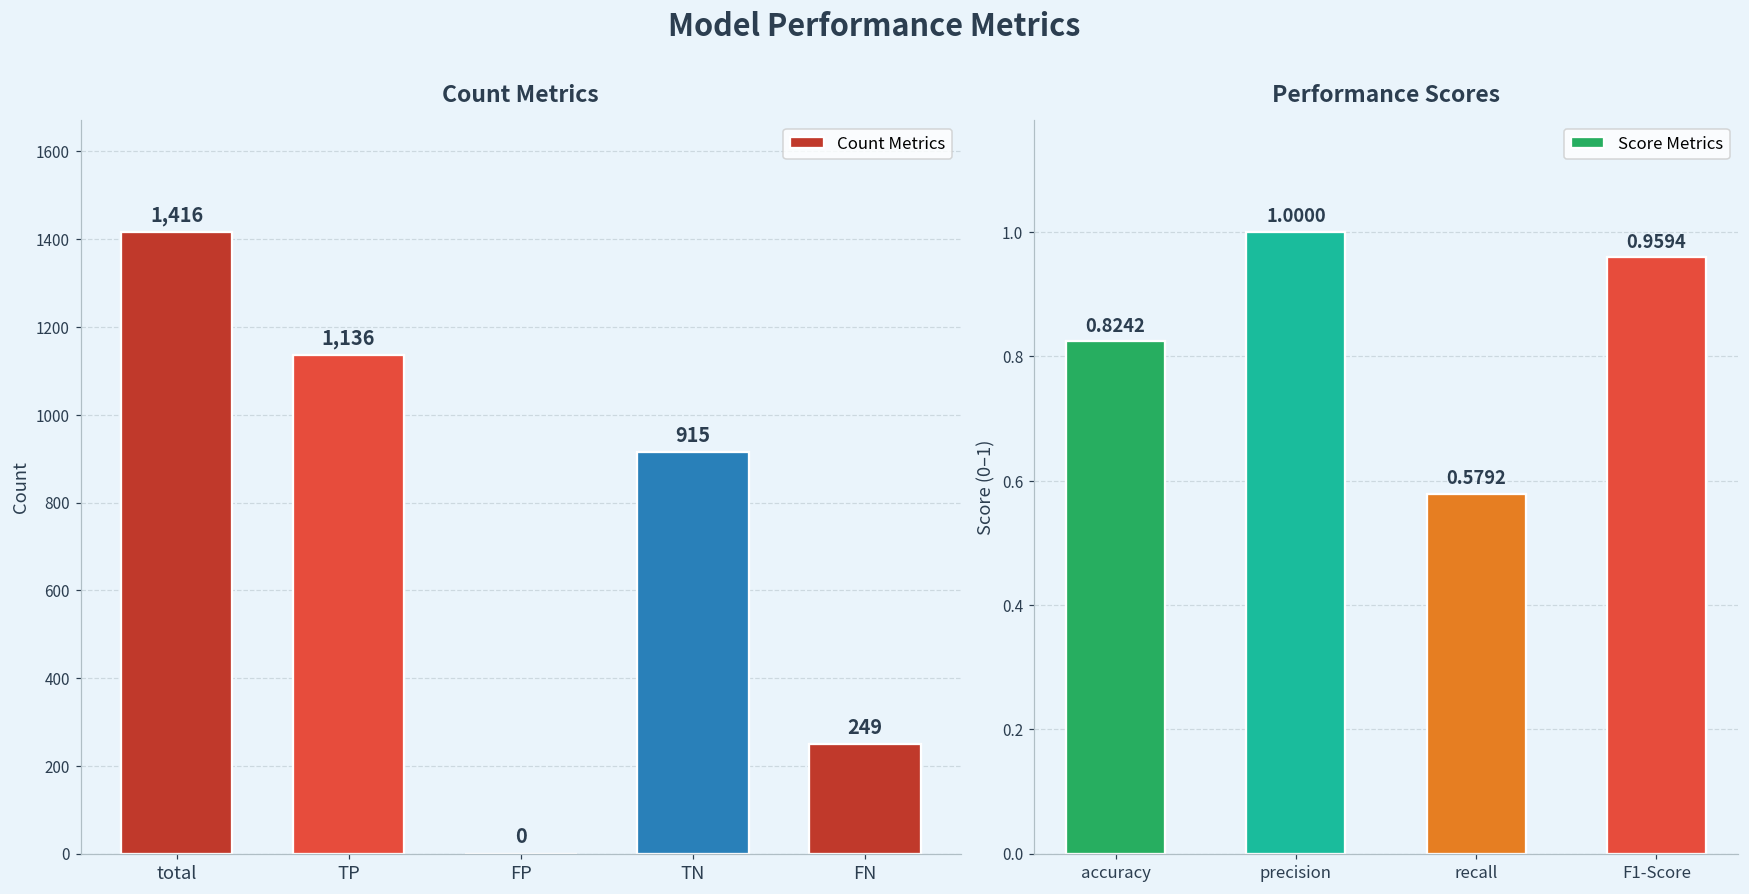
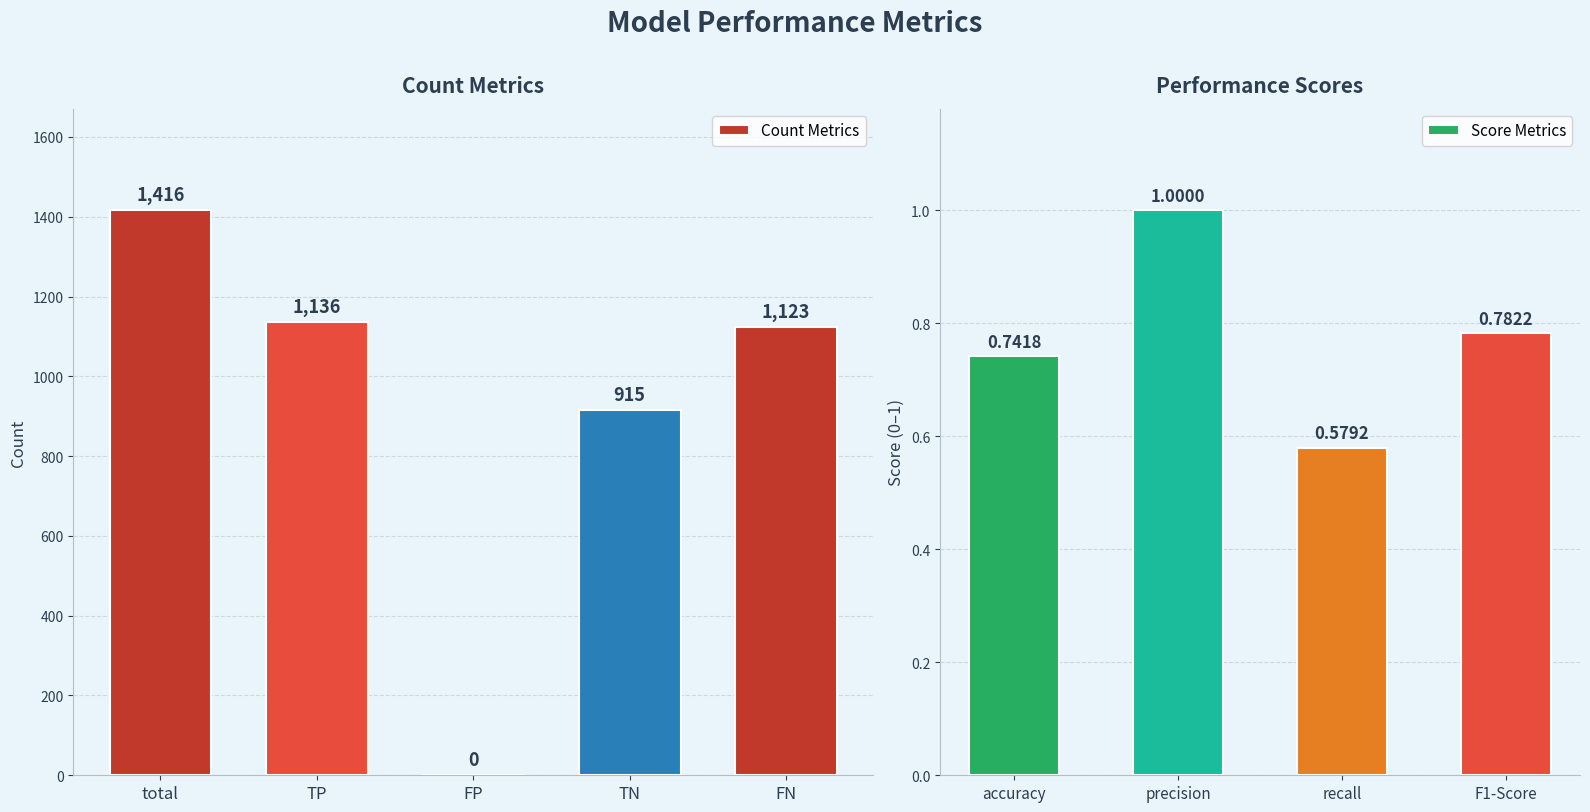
  {
    "Count Metrics": {
      "total": "1,416",
      "TP": "1,136",
      "FP": "0",
      "TN": "915",
-     "FN": "249"
+     "FN": "1,123"
    },
    "Performance Scores": {
-     "accuracy": "0.8242",
+     "accuracy": "0.7418",
      "precision": "1.0000",
      "recall": "0.5792",
-     "F1-Score": "0.9594"
+     "F1-Score": "0.7822"
    }
  }
